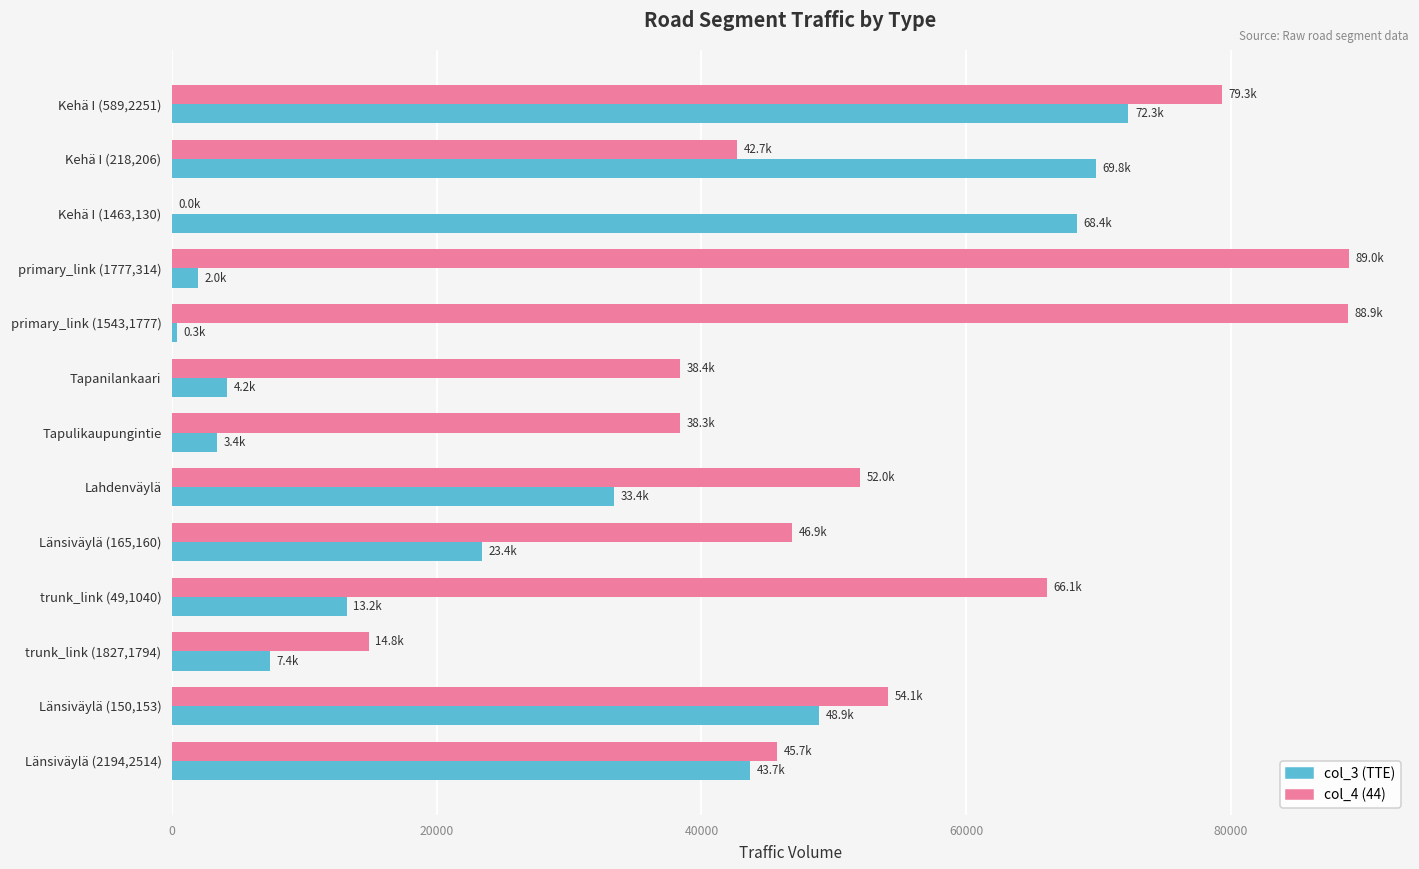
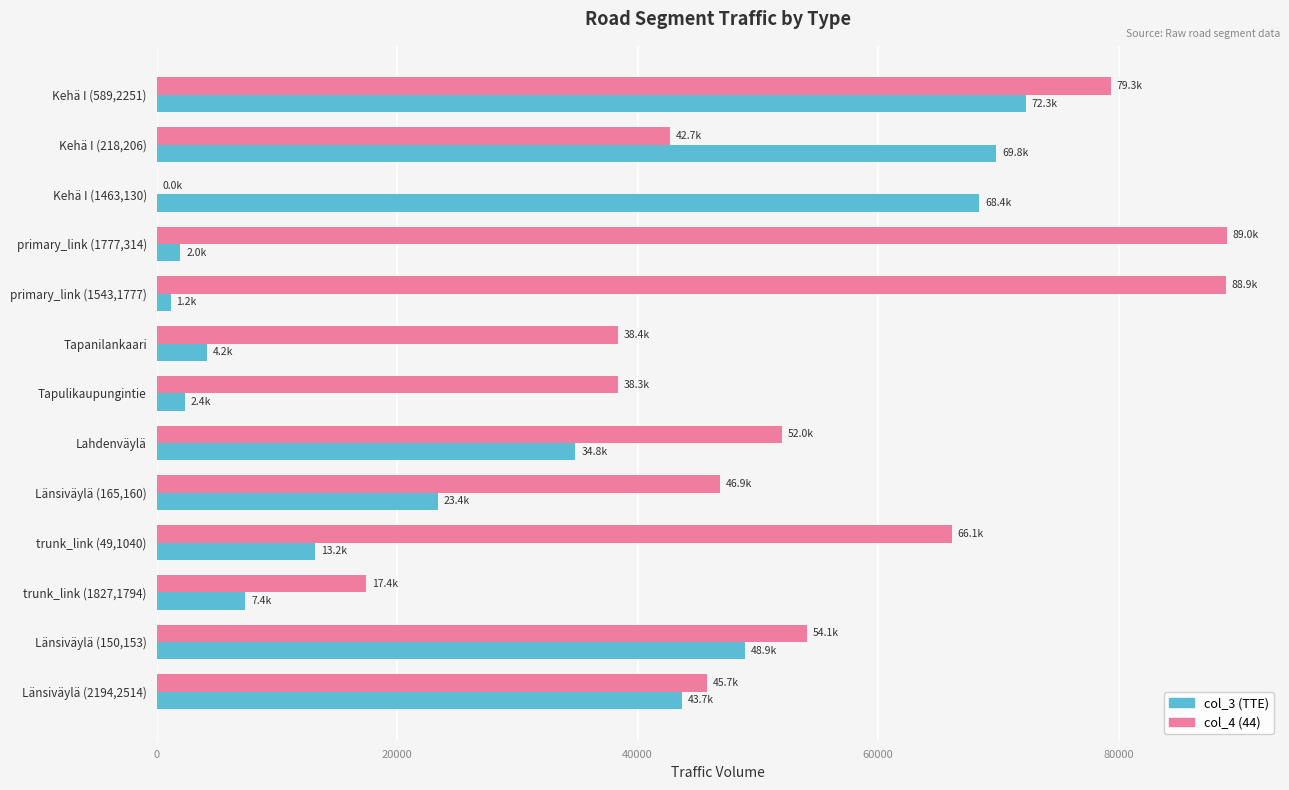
  {
    "col_3 (TTE)": {
      "Kehä I (589,2251)": "72.3k",
      "Kehä I (218,206)": "69.8k",
      "Kehä I (1463,130)": "68.4k",
      "primary_link (1777,314)": "2.0k",
-     "primary_link (1543,1777)": "0.3k",
+     "primary_link (1543,1777)": "1.2k",
      "Tapanilankaari": "4.2k",
-     "Tapulikaupungintie": "3.4k",
-     "Lahdenväylä": "33.4k",
+     "Tapulikaupungintie": "2.4k",
+     "Lahdenväylä": "34.8k",
      "Länsiväylä (165,160)": "23.4k",
      "trunk_link (49,1040)": "13.2k",
      "trunk_link (1827,1794)": "7.4k",
      "Länsiväylä (150,153)": "48.9k",
      "Länsiväylä (2194,2514)": "43.7k"
    },
    "col_4 (44)": {
      "Kehä I (589,2251)": "79.3k",
      "Kehä I (218,206)": "42.7k",
      "Kehä I (1463,130)": "0.0k",
      "primary_link (1777,314)": "89.0k",
      "primary_link (1543,1777)": "88.9k",
      "Tapanilankaari": "38.4k",
      "Tapulikaupungintie": "38.3k",
      "Lahdenväylä": "52.0k",
      "Länsiväylä (165,160)": "46.9k",
      "trunk_link (49,1040)": "66.1k",
-     "trunk_link (1827,1794)": "14.8k",
+     "trunk_link (1827,1794)": "17.4k",
      "Länsiväylä (150,153)": "54.1k",
      "Länsiväylä (2194,2514)": "45.7k"
    }
  }
